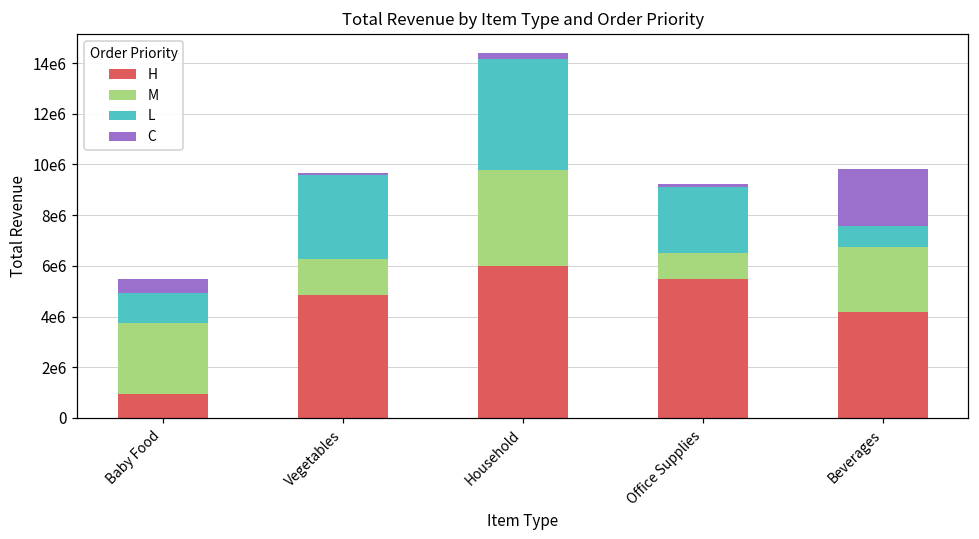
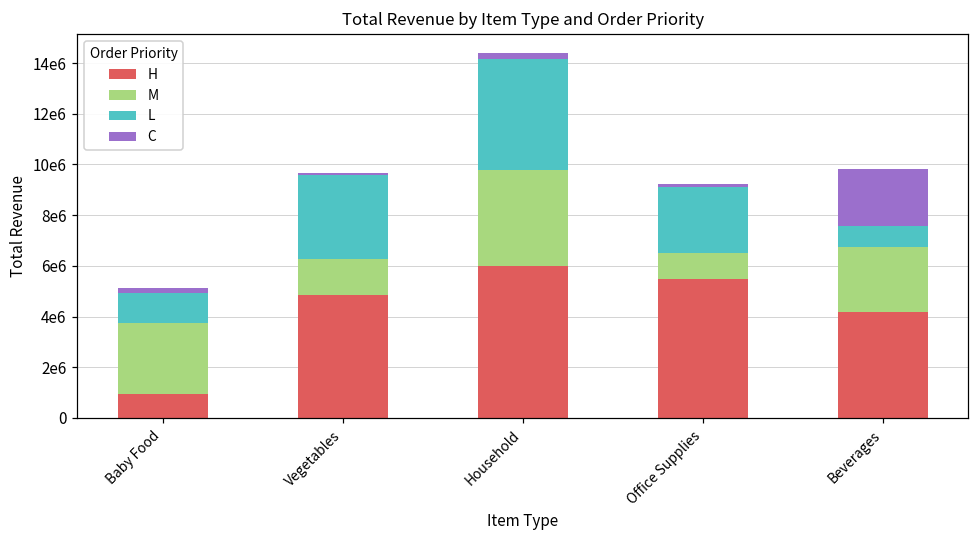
  {
    "H": {
      "Baby Food": 1000000,
      "Vegetables": 4900000,
      "Household": 6000000,
      "Office Supplies": 5500000,
      "Beverages": 4200000
    },
    "M": {
      "Baby Food": 2800000,
      "Vegetables": 1400000,
      "Household": 3800000,
      "Office Supplies": 1000000,
      "Beverages": 2600000
    },
    "L": {
      "Baby Food": 1200000,
      "Vegetables": 3300000,
      "Household": 4400000,
      "Office Supplies": 2600000,
      "Beverages": 800000
    },
    "C": {
-     "Baby Food": 600000,
+     "Baby Food": 200000,
      "Household": 300000,
      "Office Supplies": 100000,
      "Beverages": 2200000
    }
  }
